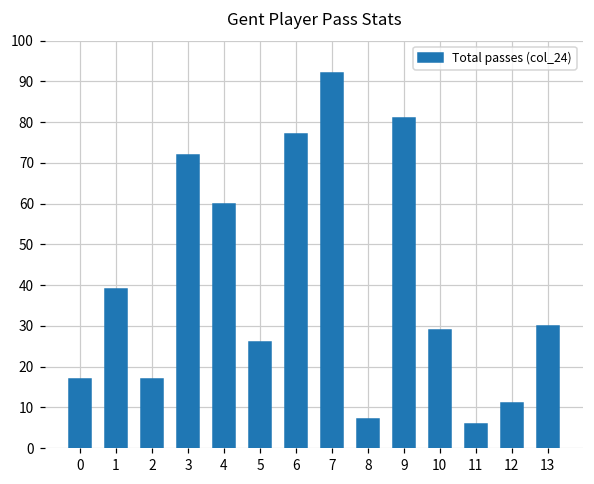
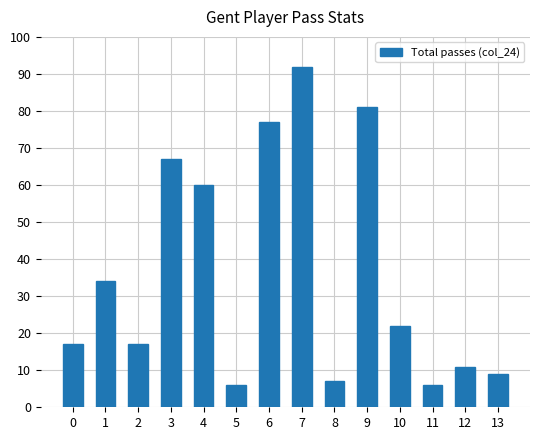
  {
    "0": 17,
-   "1": 39,
+   "1": 34,
    "2": 17,
-   "3": 72,
+   "3": 67,
    "4": 60,
-   "5": 26,
+   "5": 6,
    "6": 77,
    "7": 92,
    "8": 7,
    "9": 81,
-   "10": 29,
+   "10": 22,
    "11": 6,
    "12": 11,
-   "13": 30
+   "13": 9
  }
